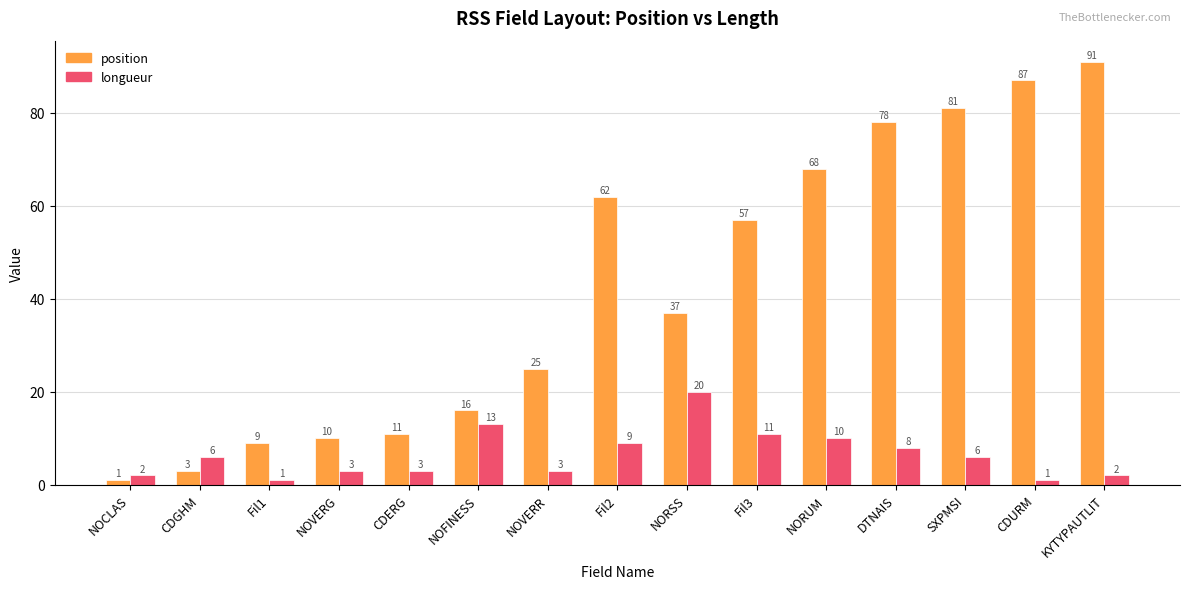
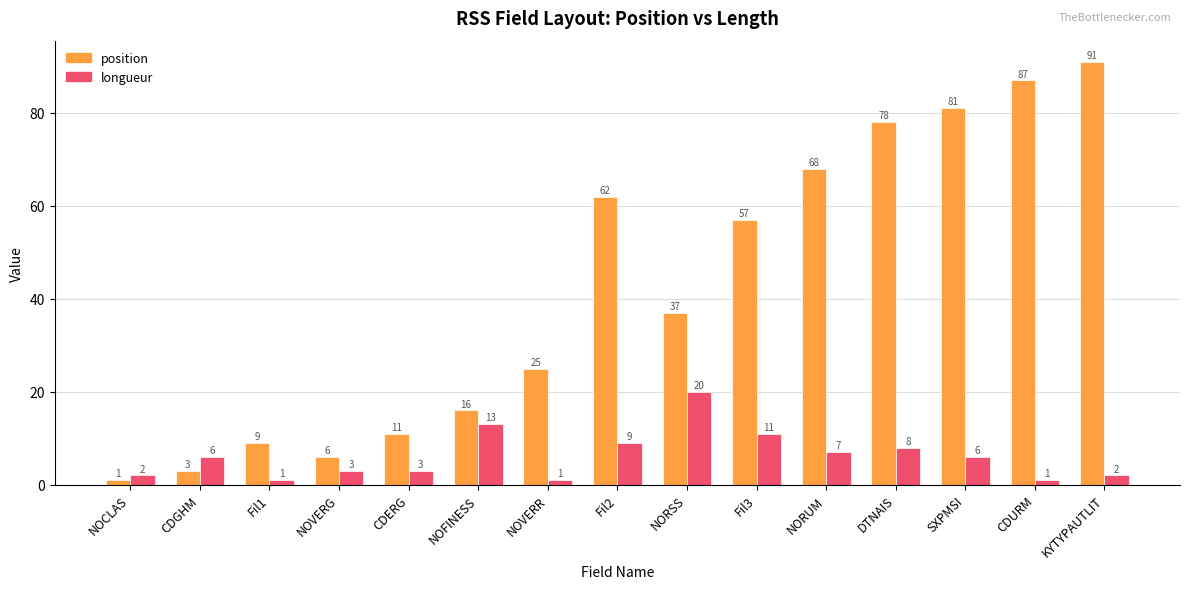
  {
    "position": {
      "NOCLAS": 1,
      "CDGHM": 3,
      "Fil1": 9,
-     "NOVERG": 10,
+     "NOVERG": 6,
      "CDERG": 11,
      "NOFINESS": 16,
      "NOVERR": 25,
      "Fil2": 62,
      "NORSS": 37,
      "Fil3": 57,
      "NORUM": 68,
      "DTNAIS": 78,
      "SXPMSI": 81,
      "CDURM": 87,
      "KYTYPAUTLIT": 91
    },
    "longueur": {
      "NOCLAS": 2,
      "CDGHM": 6,
      "Fil1": 1,
      "NOVERG": 3,
      "CDERG": 3,
      "NOFINESS": 13,
-     "NOVERR": 3,
+     "NOVERR": 1,
      "Fil2": 9,
      "NORSS": 20,
      "Fil3": 11,
-     "NORUM": 10,
+     "NORUM": 7,
      "DTNAIS": 8,
      "SXPMSI": 6,
      "CDURM": 1,
      "KYTYPAUTLIT": 2
    }
  }
